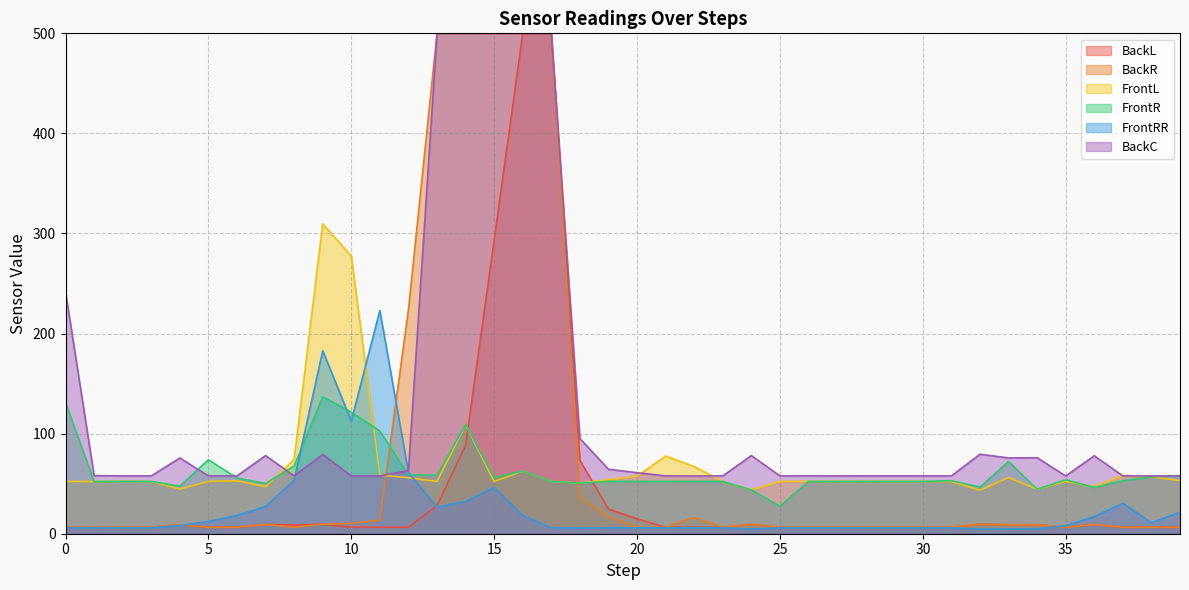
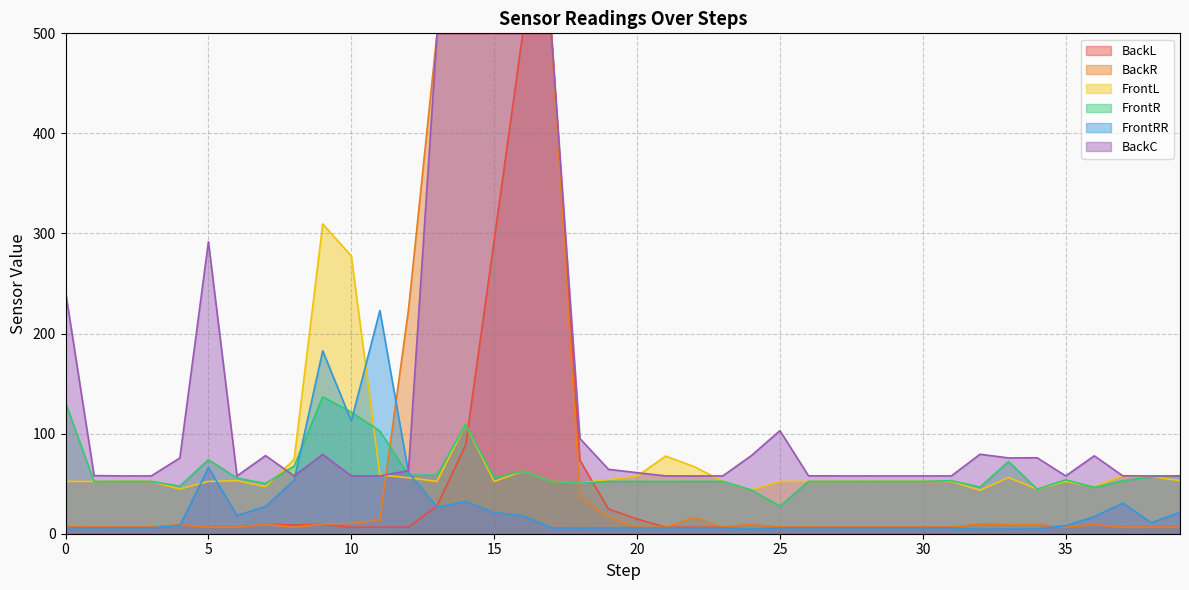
  {
    "FrontR": {
      "0": 131,
      "5": 74,
      "10": 121,
      "15": 56,
      "20": 52,
      "25": 27
    },
    "FrontRR": {
-     "5": 12,
+     "5": 66,
      "10": 113,
-     "15": 46
+     "15": 21
    },
    "BackC": {
      "0": 242,
-     "5": 58,
+     "5": 292,
      "10": 58,
      "20": 61,
-     "25": 58,
+     "25": 103,
      "30": 58,
      "35": 58
    }
  }
